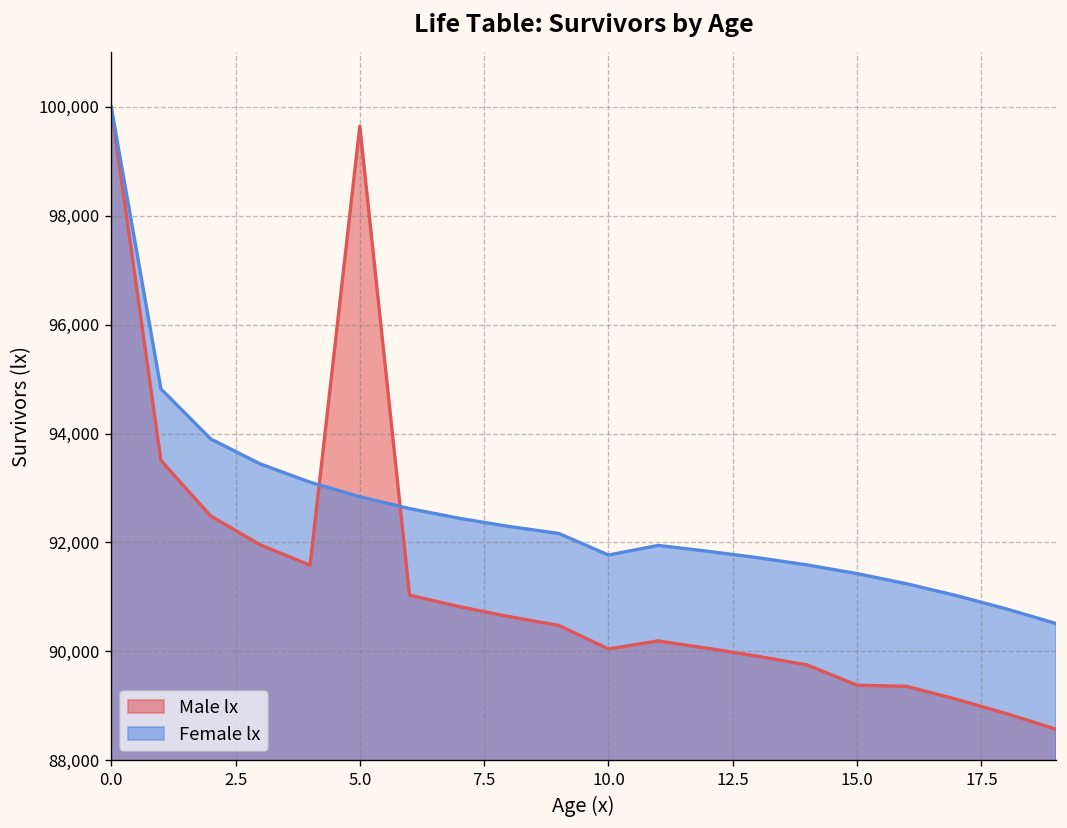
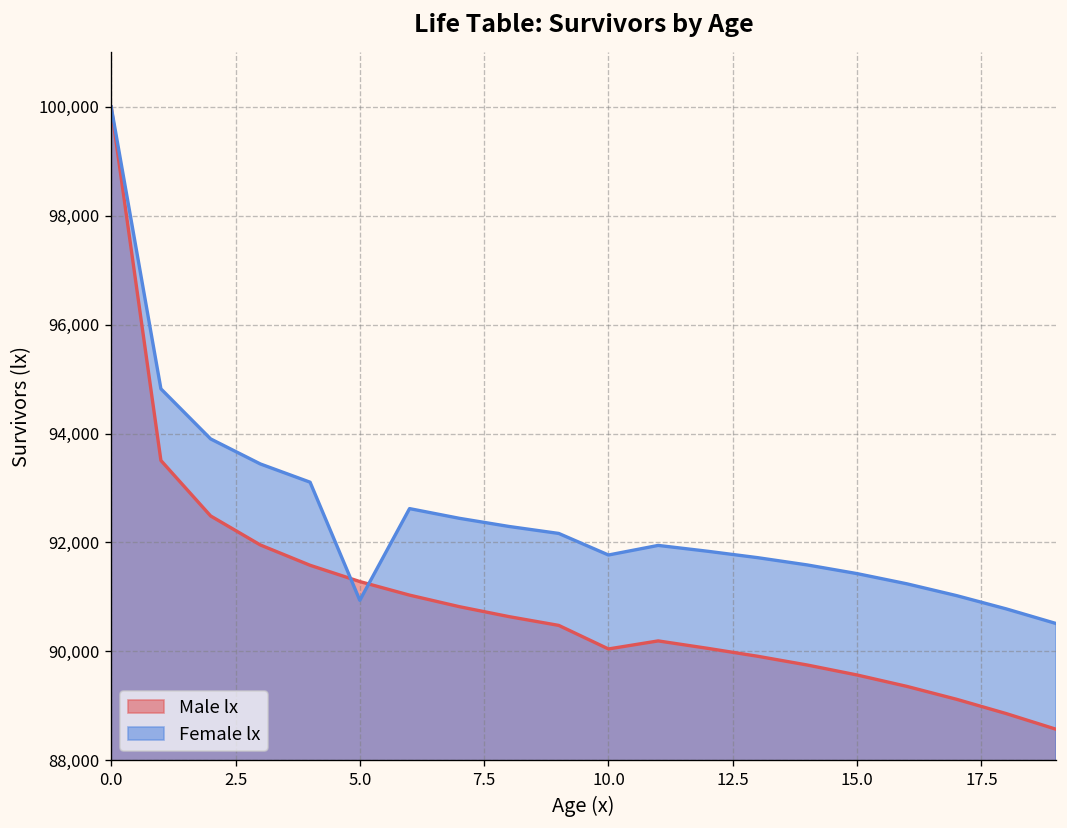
  {
    "Male lx": {
-     "5.0": "99,600",
+     "5.0": "91,300",
      "10.0": "90,000",
-     "15.0": "89,400"
+     "15.0": "89,600"
    },
    "Female lx": {
-     "5.0": "92,800",
+     "5.0": "90,900",
      "10.0": "91,800",
      "15.0": "91,400"
    }
  }
